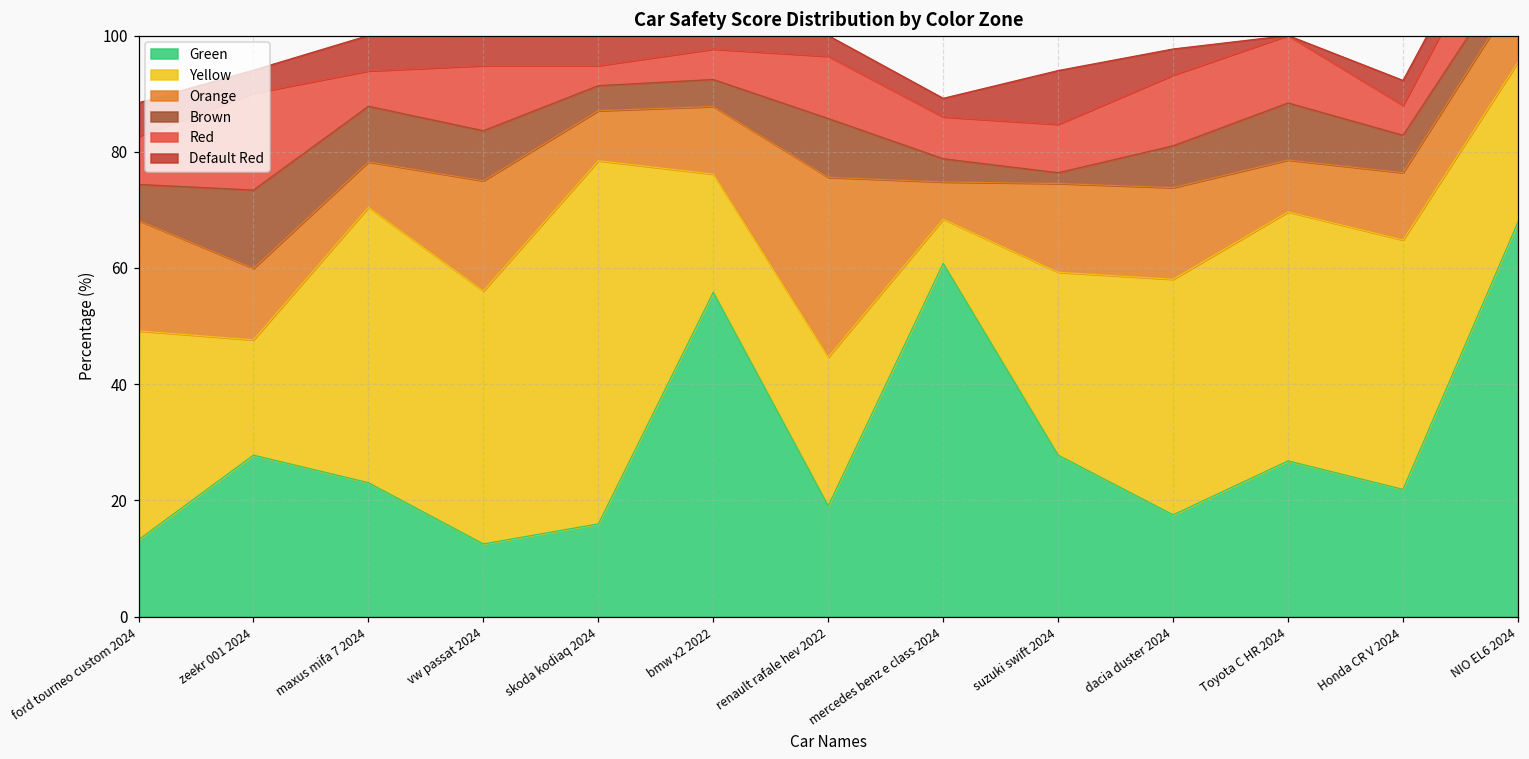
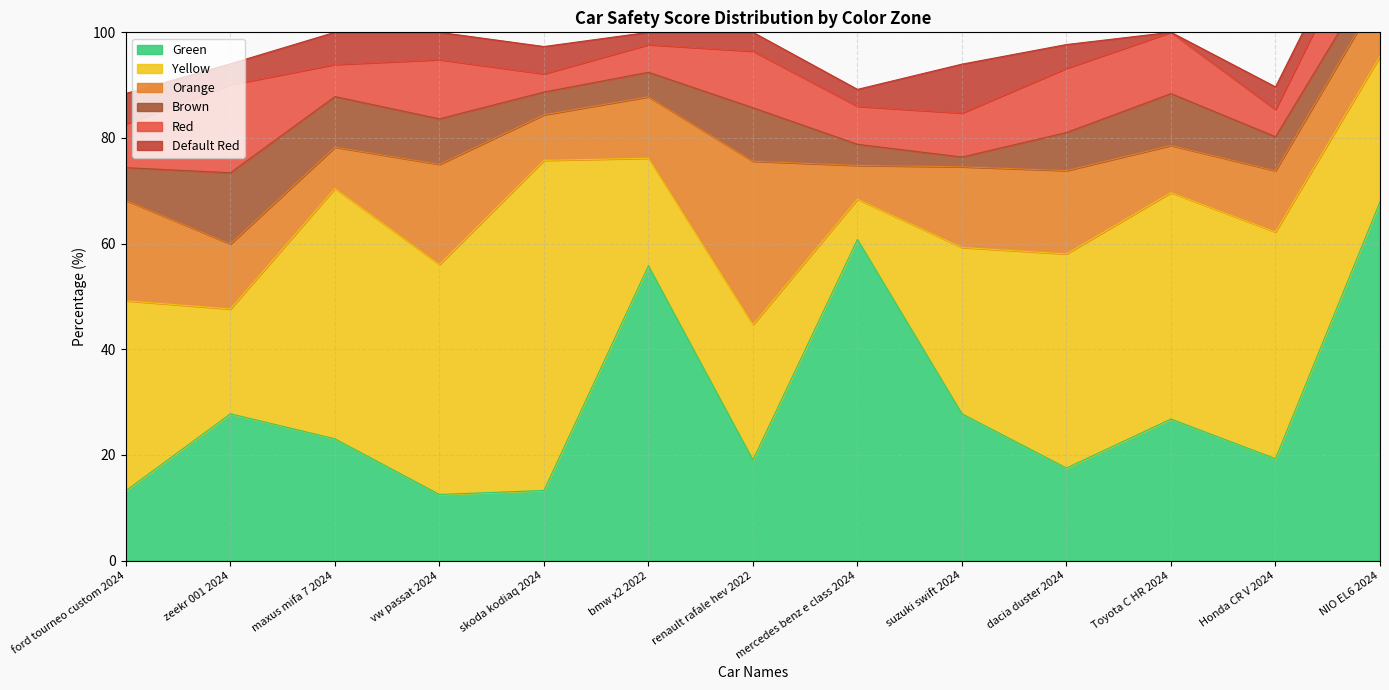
  {
    "Green": {
      "ford tourneo custom 2024": 13,
      "zeekr 001 2024": 28,
      "maxus mifa 7 2024": 23,
      "vw passat 2024": 13,
-     "skoda kodiaq 2024": 16,
+     "skoda kodiaq 2024": 13,
      "bmw x2 2022": 56,
      "renault rafale hev 2022": 19,
      "mercedes benz e class 2024": 61,
      "suzuki swift 2024": 28,
      "dacia duster 2024": 18,
      "Toyota C HR 2024": 27,
-     "Honda CR V 2024": 22,
+     "Honda CR V 2024": 19,
      "NIO EL6 2024": 68
    },
    "Yellow": {
      "ford tourneo custom 2024": 36,
      "zeekr 001 2024": 20,
      "maxus mifa 7 2024": 47,
      "vw passat 2024": 44,
      "skoda kodiaq 2024": 63,
      "bmw x2 2022": 20,
      "renault rafale hev 2022": 26,
      "mercedes benz e class 2024": 8,
      "suzuki swift 2024": 31,
      "dacia duster 2024": 41,
      "Toyota C HR 2024": 43,
      "Honda CR V 2024": 43,
      "NIO EL6 2024": 28
    }
  }
